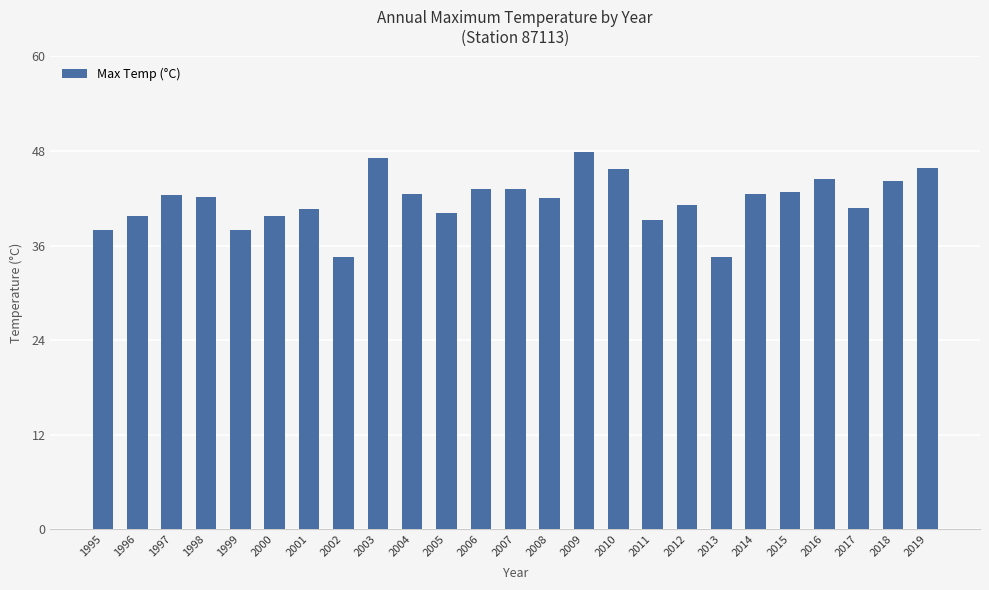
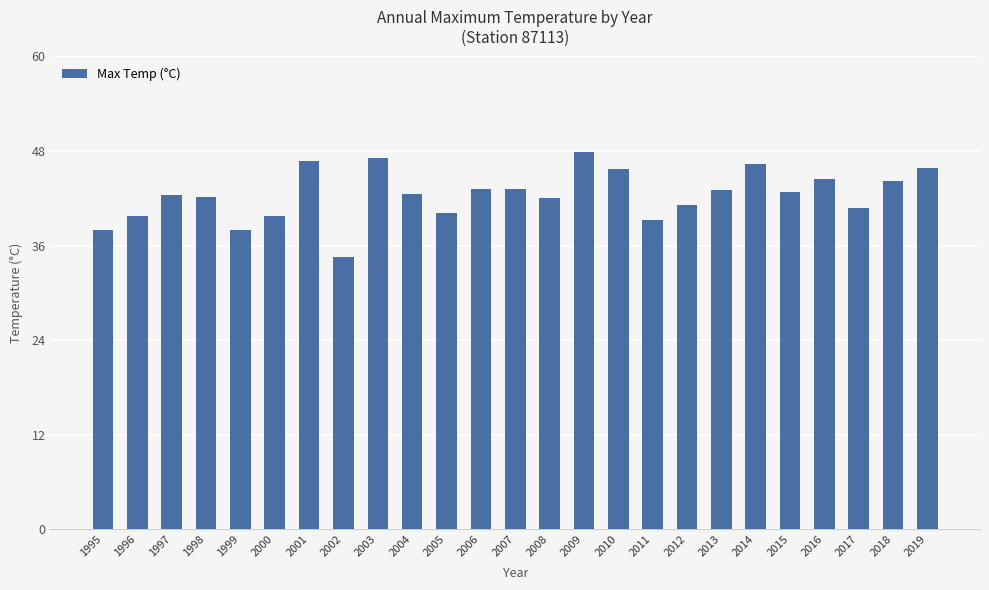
  {
    "1995": 38,
    "1996": 40,
    "1997": 42,
    "1998": 42,
    "1999": 38,
    "2000": 40,
-   "2001": 41,
+   "2001": 47,
    "2002": 35,
    "2003": 47,
    "2004": 43,
    "2005": 40,
    "2006": 43,
    "2007": 43,
    "2008": 42,
    "2009": 48,
    "2010": 46,
    "2011": 39,
    "2012": 41,
-   "2013": 35,
-   "2014": 43,
+   "2013": 43,
+   "2014": 46,
    "2015": 43,
    "2016": 44,
    "2017": 41,
    "2018": 44,
    "2019": 46
  }
